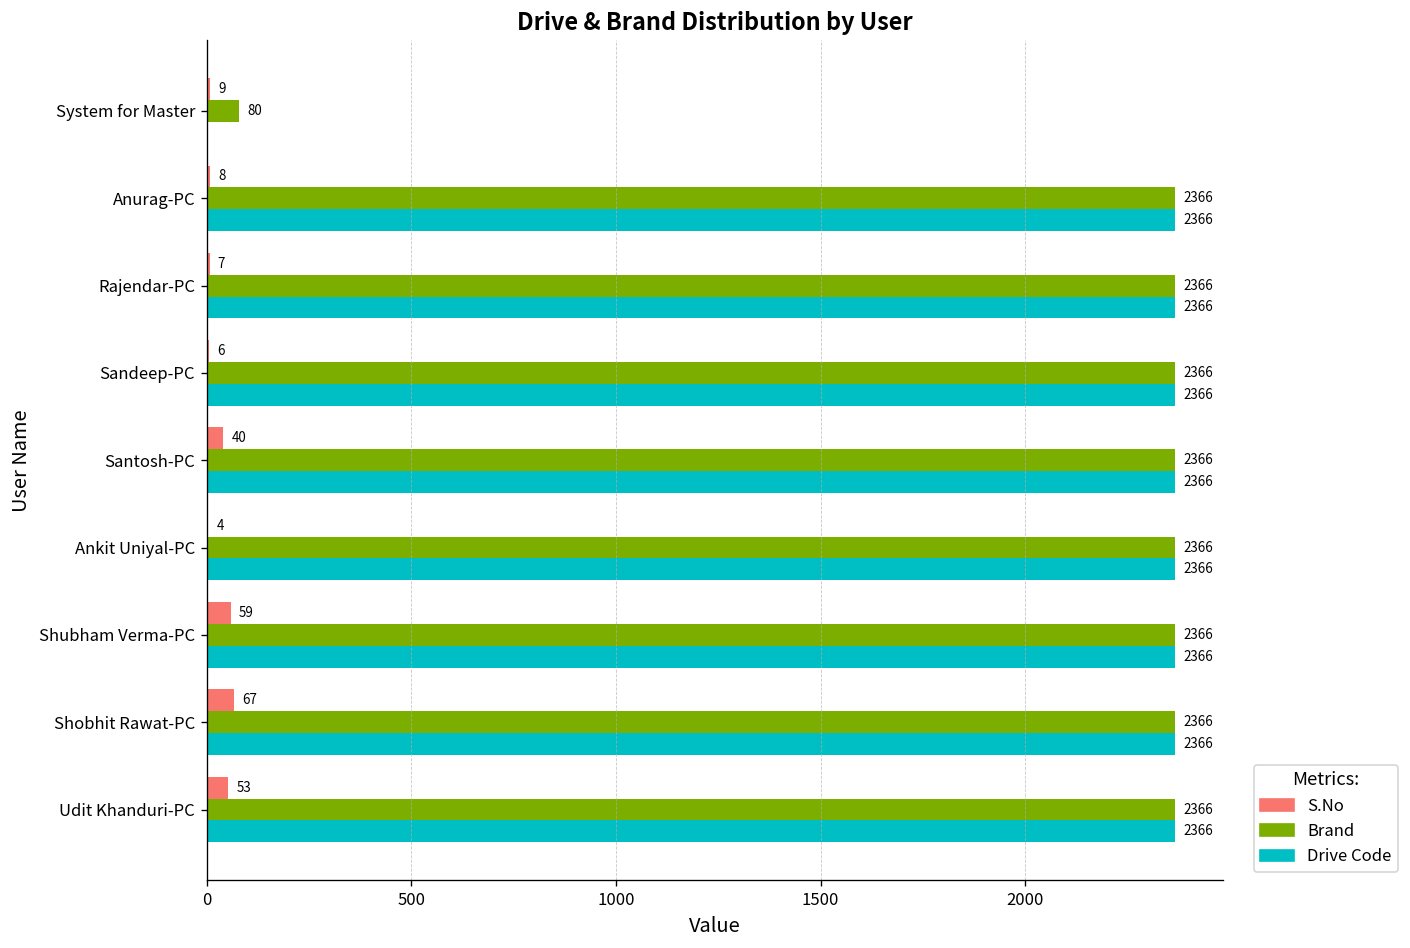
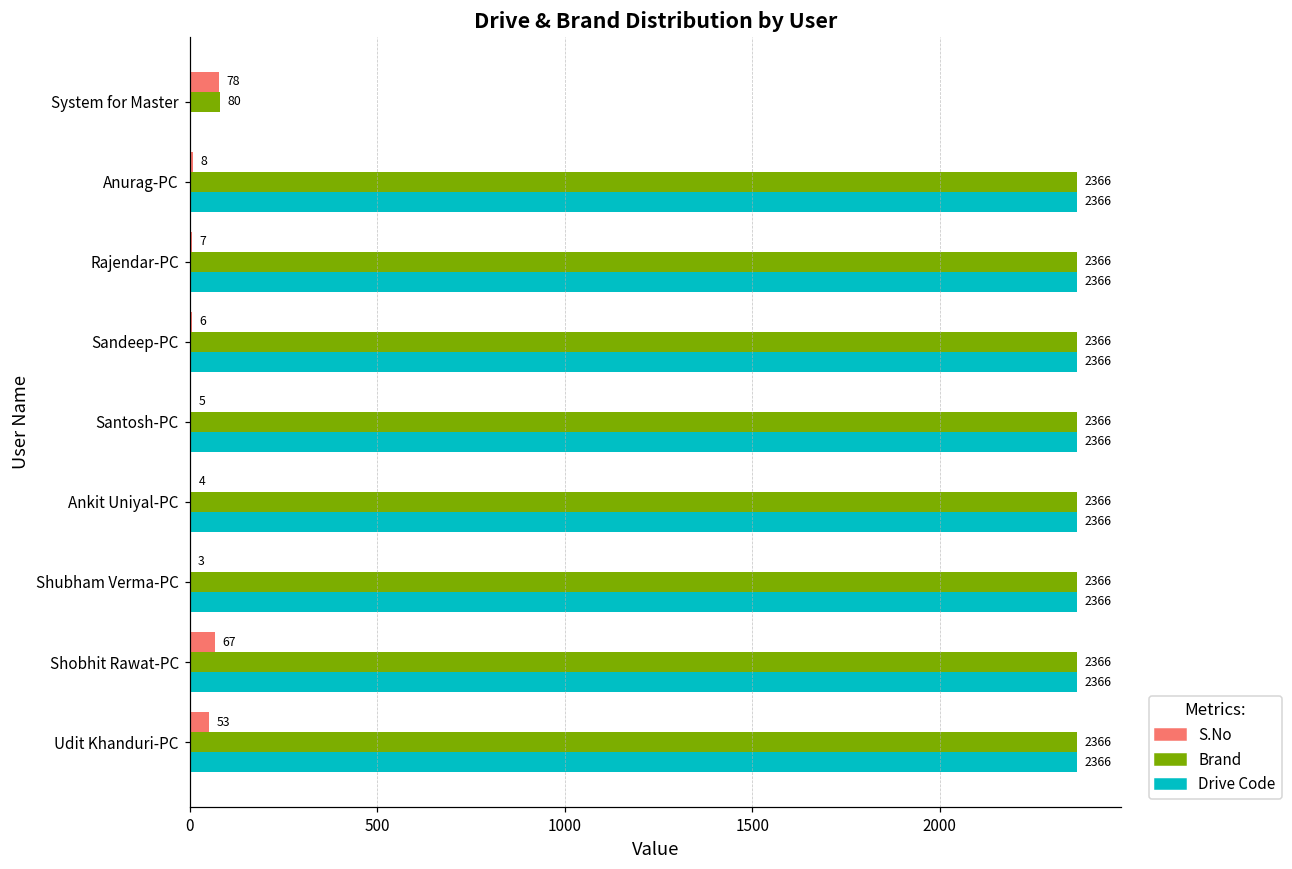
  {
    "S.No": {
-     "System for Master": 9,
+     "System for Master": 78,
      "Anurag-PC": 8,
      "Rajendar-PC": 7,
      "Sandeep-PC": 6,
-     "Santosh-PC": 40,
+     "Santosh-PC": 5,
      "Ankit Uniyal-PC": 4,
-     "Shubham Verma-PC": 59,
+     "Shubham Verma-PC": 3,
      "Shobhit Rawat-PC": 67,
      "Udit Khanduri-PC": 53
    },
    "Brand": {
      "System for Master": 80,
      "Anurag-PC": 2366,
      "Rajendar-PC": 2366,
      "Sandeep-PC": 2366,
      "Santosh-PC": 2366,
      "Ankit Uniyal-PC": 2366,
      "Shubham Verma-PC": 2366,
      "Shobhit Rawat-PC": 2366,
      "Udit Khanduri-PC": 2366
    },
    "Drive Code": {
      "Anurag-PC": 2366,
      "Rajendar-PC": 2366,
      "Sandeep-PC": 2366,
      "Santosh-PC": 2366,
      "Ankit Uniyal-PC": 2366,
      "Shubham Verma-PC": 2366,
      "Shobhit Rawat-PC": 2366,
      "Udit Khanduri-PC": 2366
    }
  }
